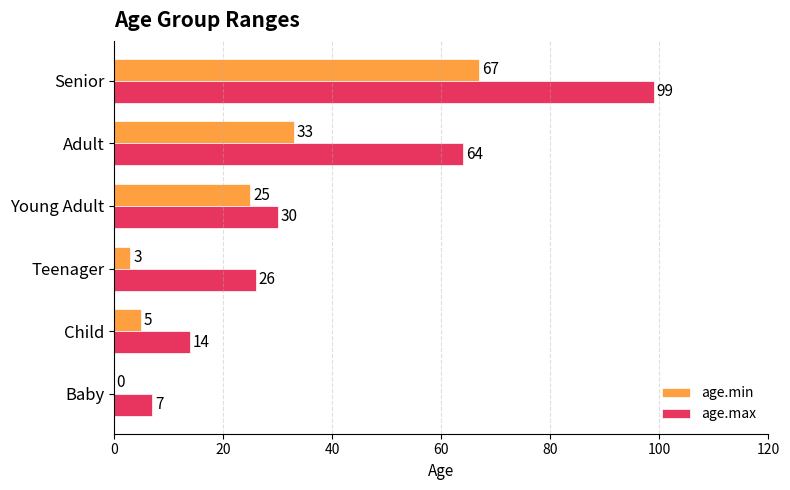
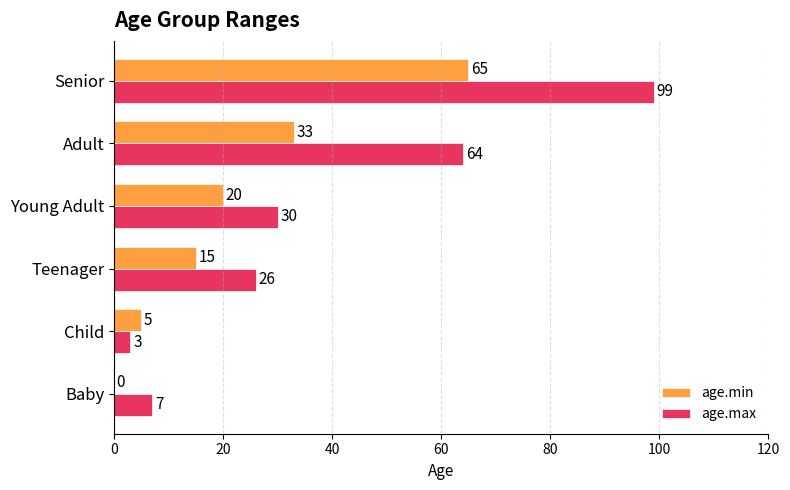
  {
    "age.min": {
-     "Senior": 67,
+     "Senior": 65,
      "Adult": 33,
-     "Young Adult": 25,
-     "Teenager": 3,
+     "Young Adult": 20,
+     "Teenager": 15,
      "Child": 5,
      "Baby": 0
    },
    "age.max": {
      "Senior": 99,
      "Adult": 64,
      "Young Adult": 30,
      "Teenager": 26,
-     "Child": 14,
+     "Child": 3,
      "Baby": 7
    }
  }
